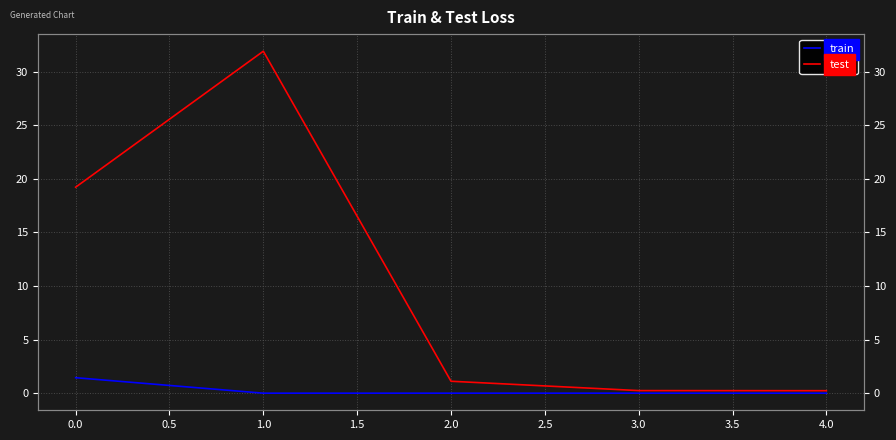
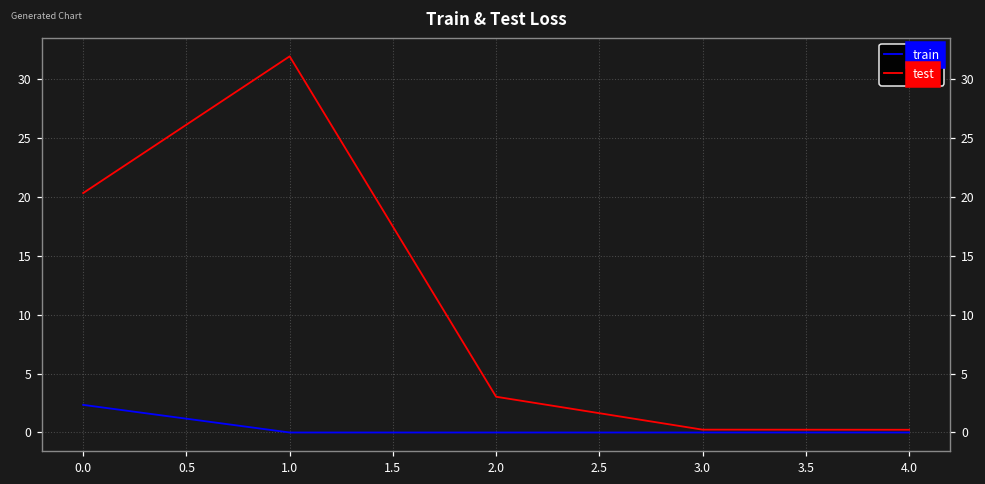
  {
    "train": {
-     "0.0": 1.4,
+     "0.0": 2.3,
      "1.0": 0.0,
      "2.0": 0.0,
      "3.0": 0.0
    },
    "test": {
-     "0.0": 19.2,
+     "0.0": 20.3,
      "1.0": 31.9,
-     "2.0": 1.1,
+     "2.0": 3.0,
      "3.0": 0.2
    }
  }
